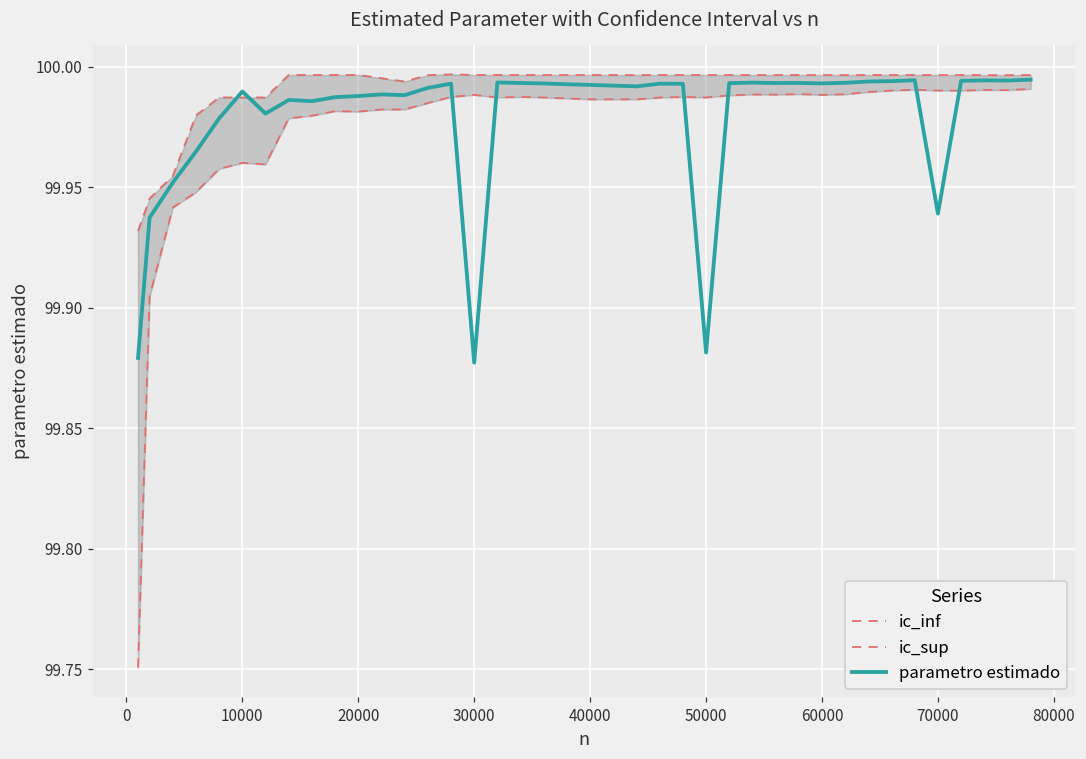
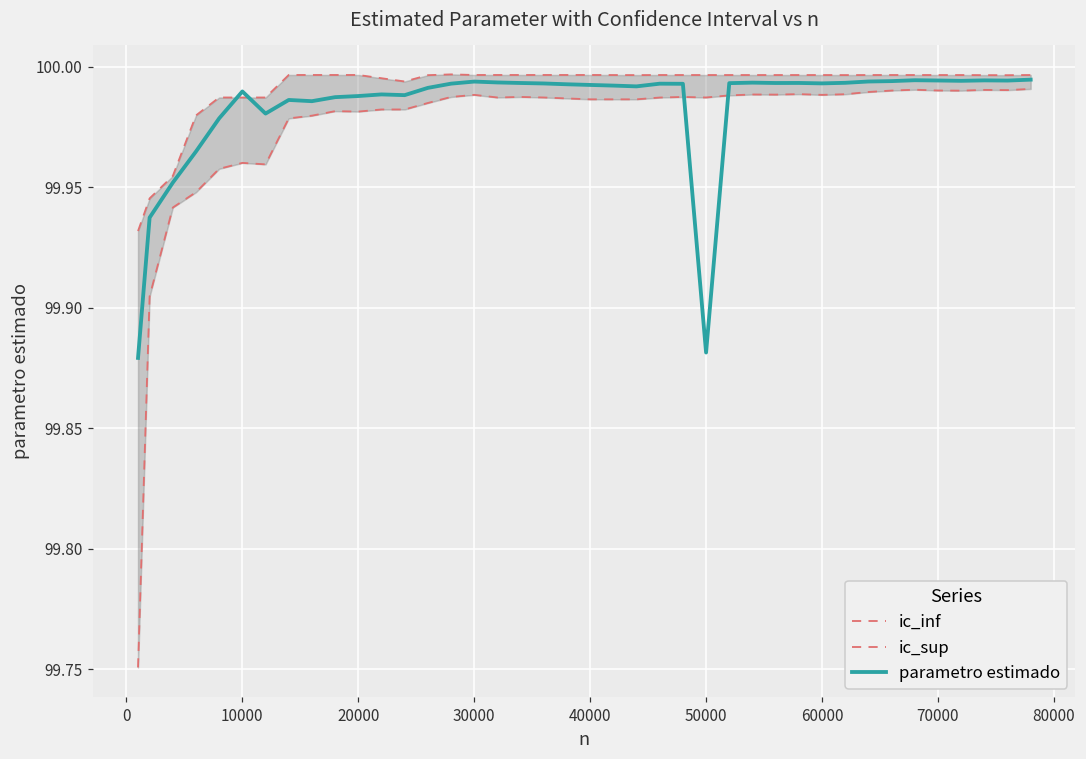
  {
    "parametro estimado": {
      "10000": 99.990,
      "20000": 99.988,
-     "30000": 99.877,
+     "30000": 99.994,
      "40000": 99.993,
      "50000": 99.881,
      "60000": 99.993,
-     "70000": 99.939
+     "70000": 99.994
    }
  }
